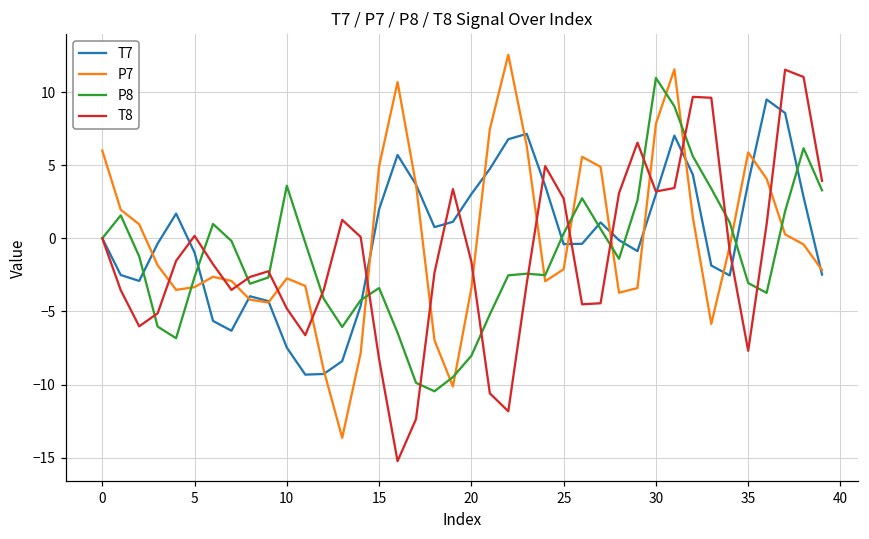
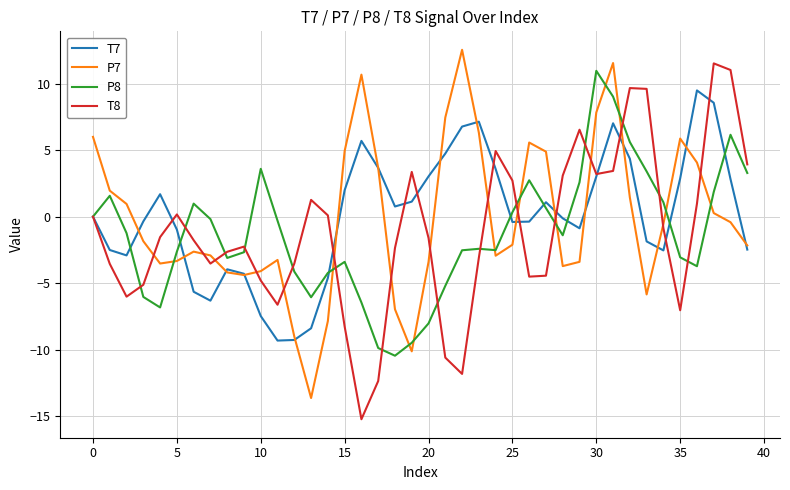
  {
    "T7": {
      "5": -1.0,
      "10": -7.5,
      "15": 2.0,
      "20": 3.0,
      "25": -0.4,
-     "35": 3.8
+     "35": 2.9
    },
    "P7": {
      "0": 6.0,
      "5": -3.3,
-     "10": -2.7,
+     "10": -4.1,
      "15": 4.9,
      "20": -3.4,
      "25": -2.1,
      "30": 7.8,
      "35": 5.9
    },
    "P8": {
      "5": -2.6,
      "10": 3.6,
      "15": -3.4,
      "20": -8.0,
      "25": 0.3,
      "30": 11.0,
      "35": -3.1
    },
    "T8": {
      "5": 0.2,
      "10": -4.8,
      "15": -8.3,
      "20": -1.6,
      "25": 2.7,
-     "35": -7.7
+     "35": -7.0
    }
  }
